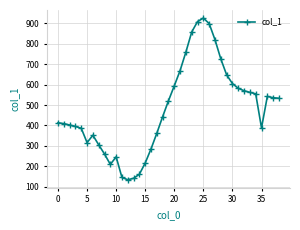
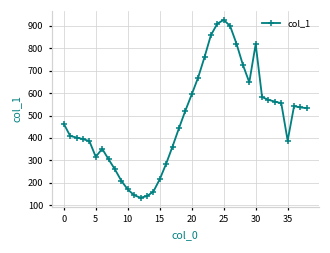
  {
-   "0": 410,
+   "0": 460,
    "5": 320,
-   "10": 250,
+   "10": 170,
    "15": 220,
    "20": 590,
    "25": 930,
-   "30": 610,
+   "30": 820,
    "35": 390
  }
